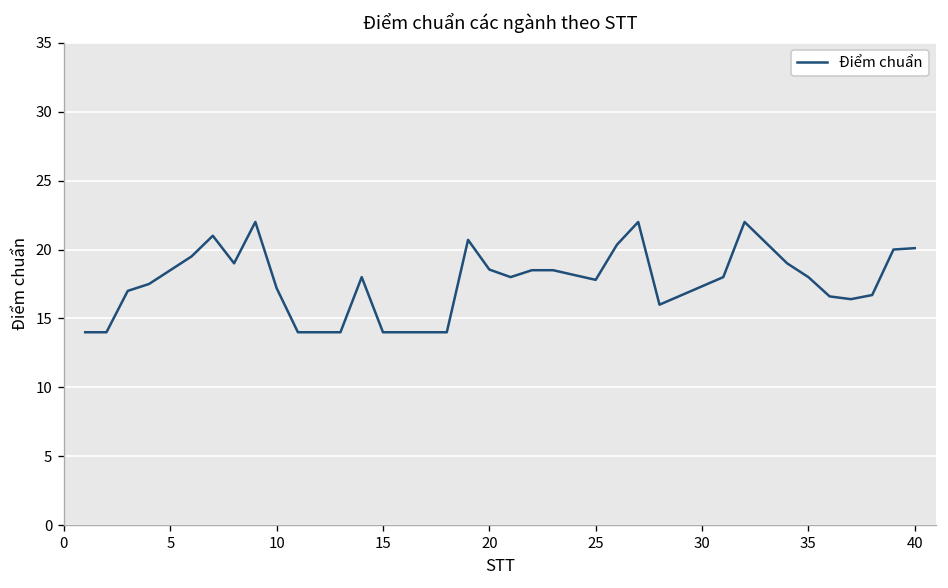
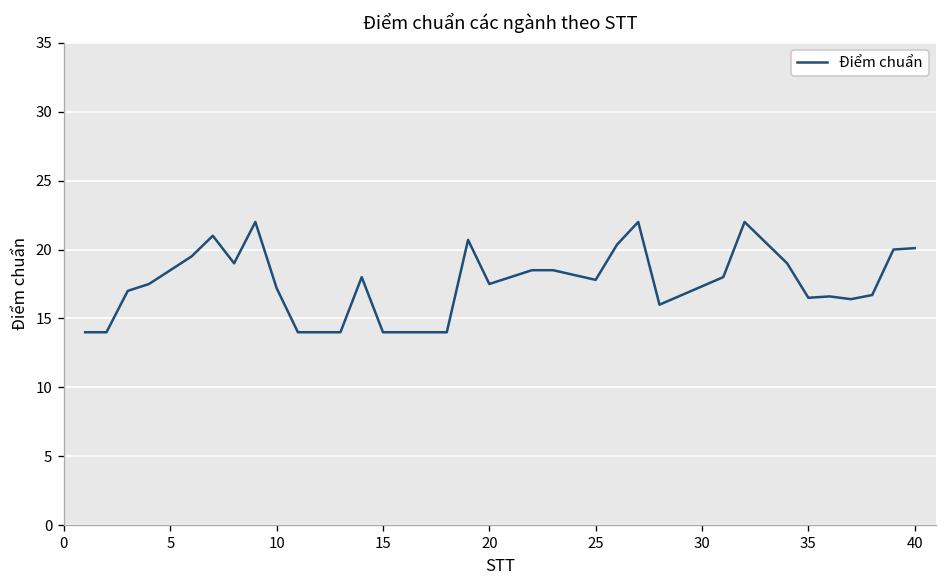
  {
    "10": 17.2,
    "15": 14.0,
-   "20": 18.6,
+   "20": 17.5,
    "25": 17.8,
-   "35": 18.0,
+   "35": 16.5,
    "40": 20.1
  }
